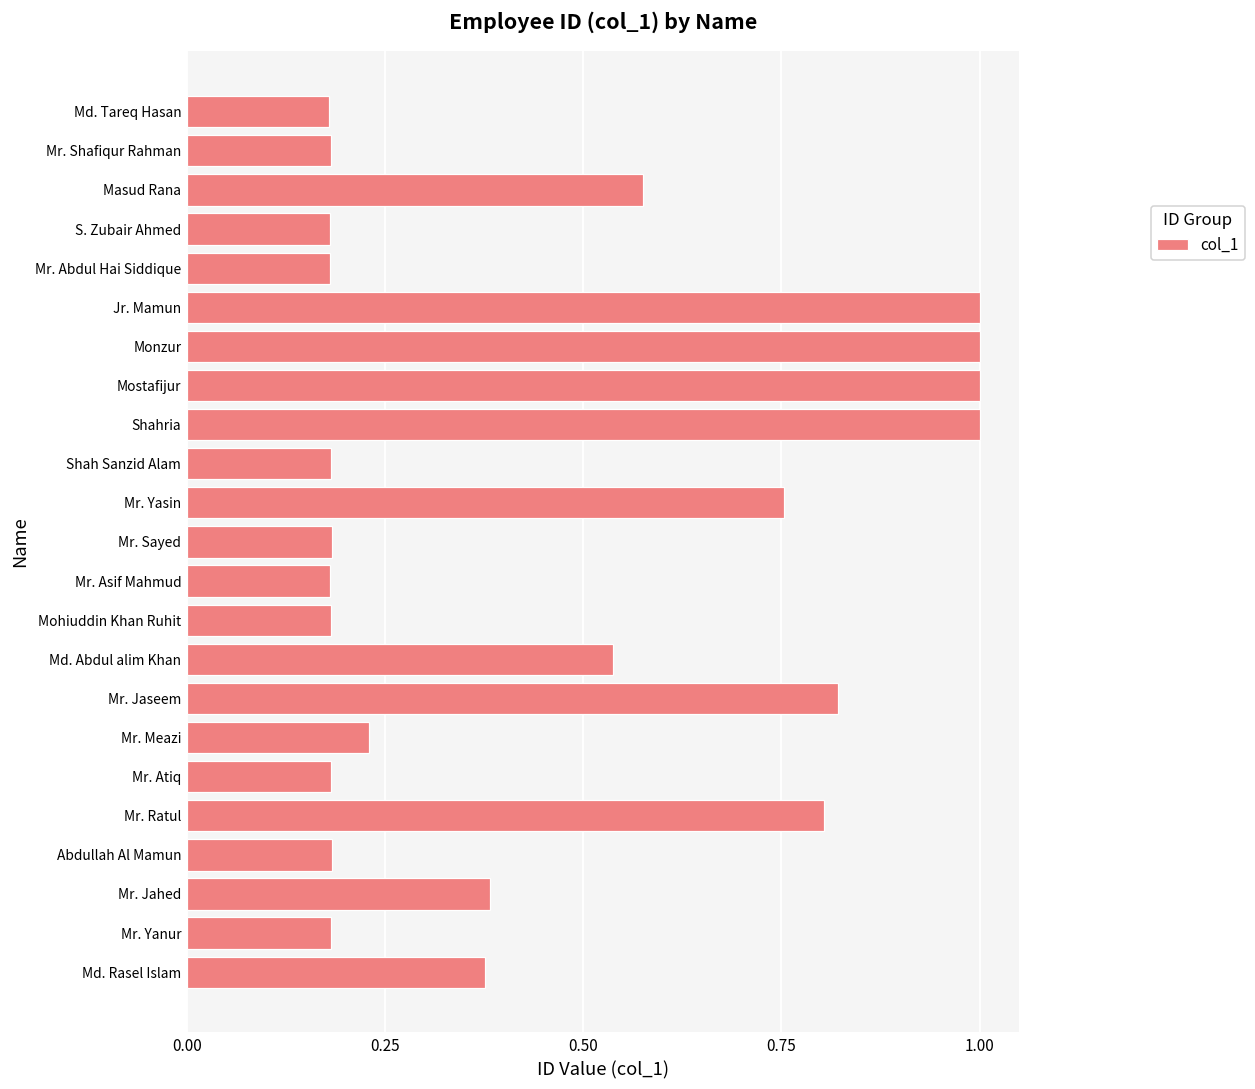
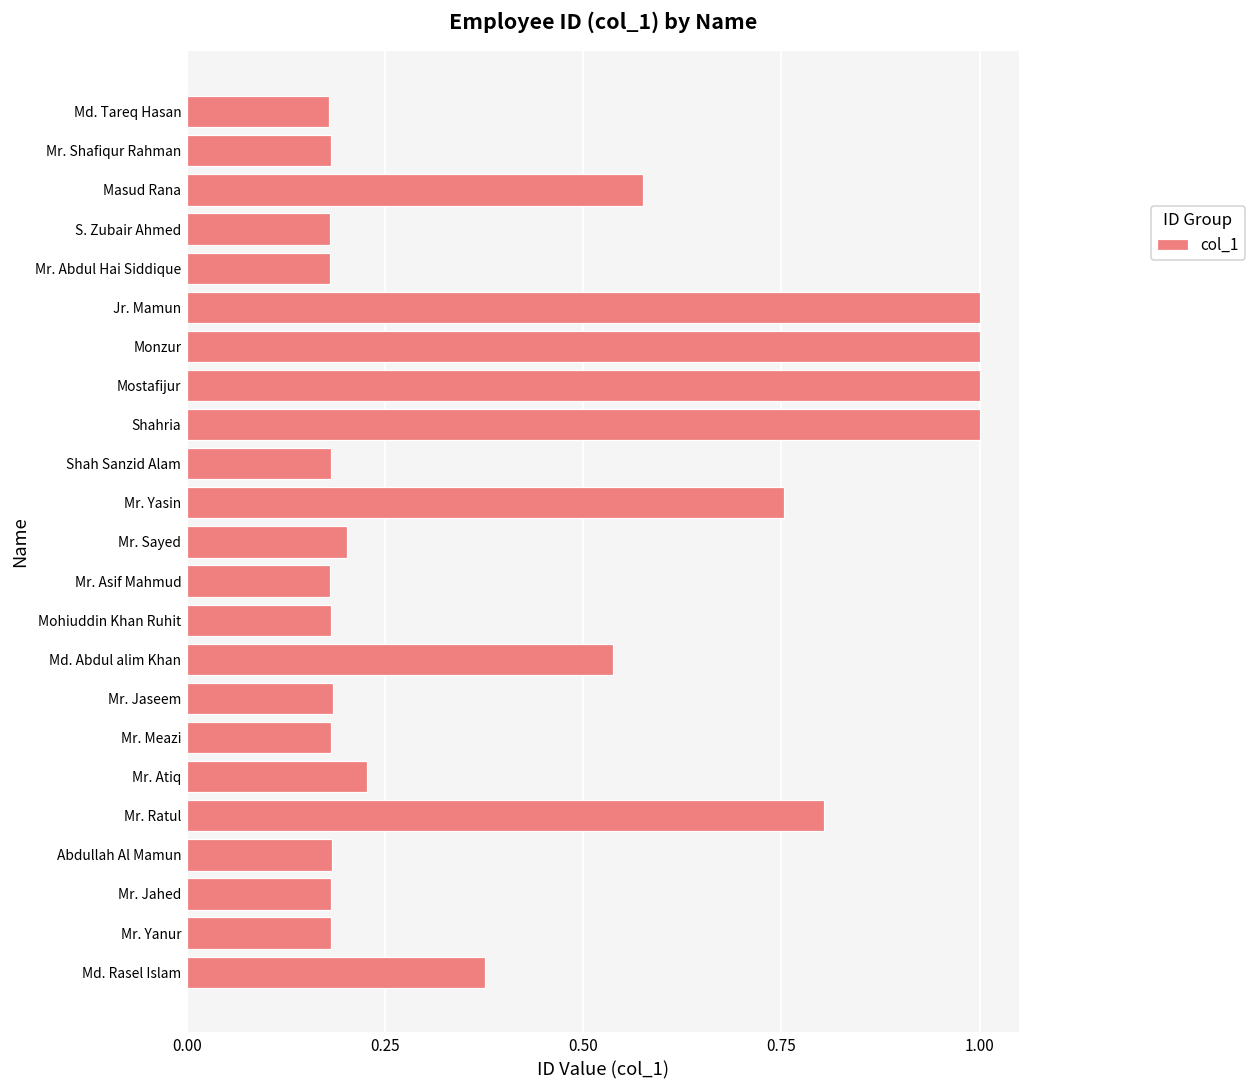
  {
    "Md. Tareq Hasan": 0.18,
    "Mr. Shafiqur Rahman": 0.18,
    "Masud Rana": 0.58,
    "S. Zubair Ahmed": 0.18,
    "Mr. Abdul Hai Siddique": 0.18,
    "Jr. Mamun": 1.00,
    "Monzur": 1.00,
    "Mostafijur": 1.00,
    "Shahria": 1.00,
    "Shah Sanzid Alam": 0.18,
    "Mr. Yasin": 0.75,
-   "Mr. Sayed": 0.18,
+   "Mr. Sayed": 0.20,
    "Mr. Asif Mahmud": 0.18,
    "Mohiuddin Khan Ruhit": 0.18,
    "Md. Abdul alim Khan": 0.54,
-   "Mr. Jaseem": 0.82,
-   "Mr. Meazi": 0.23,
-   "Mr. Atiq": 0.18,
+   "Mr. Jaseem": 0.18,
+   "Mr. Meazi": 0.18,
+   "Mr. Atiq": 0.23,
    "Mr. Ratul": 0.80,
    "Abdullah Al Mamun": 0.18,
-   "Mr. Jahed": 0.38,
+   "Mr. Jahed": 0.18,
    "Mr. Yanur": 0.18,
    "Md. Rasel Islam": 0.38
  }
